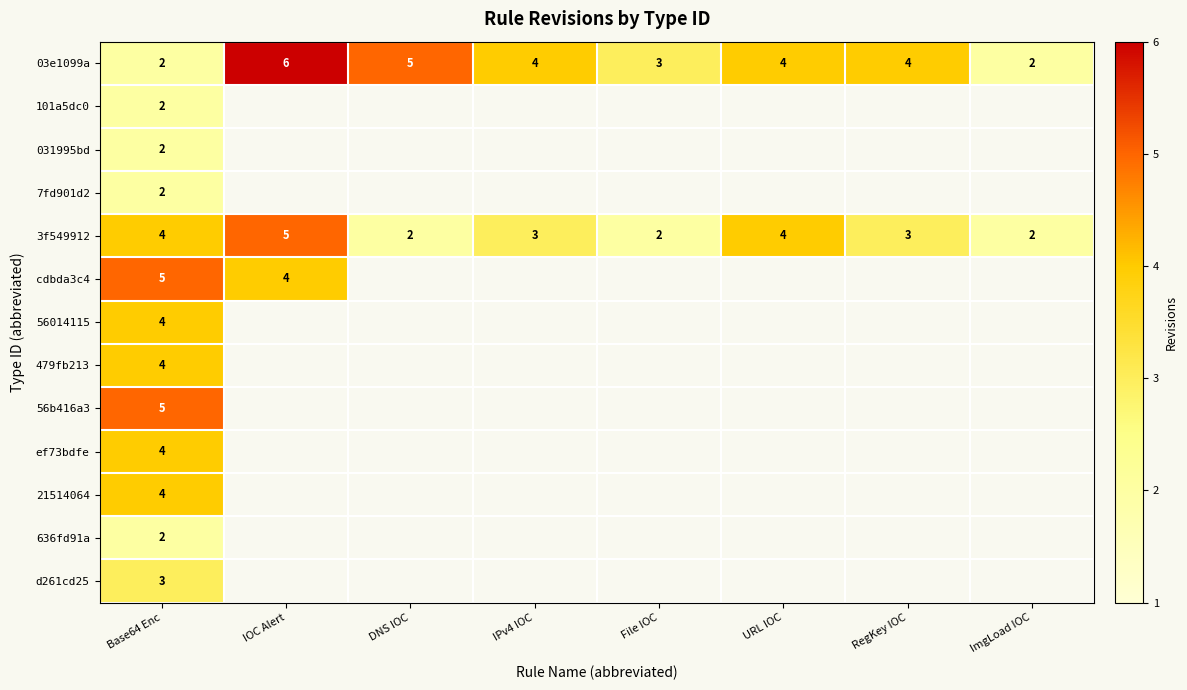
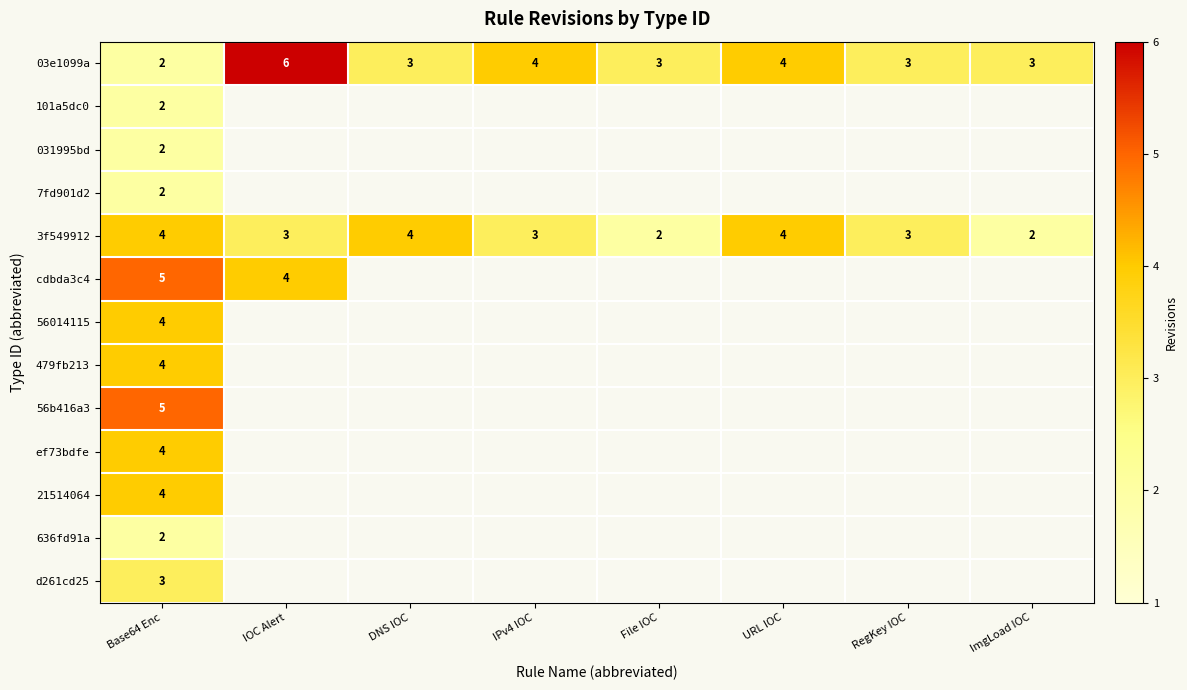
  {
    "03e1099a": {
      "Base64 Enc": 2,
      "IOC Alert": 6,
-     "DNS IOC": 5,
+     "DNS IOC": 3,
      "IPv4 IOC": 4,
      "File IOC": 3,
      "URL IOC": 4,
-     "RegKey IOC": 4,
-     "ImgLoad IOC": 2
+     "RegKey IOC": 3,
+     "ImgLoad IOC": 3
    },
    "101a5dc0": {
      "Base64 Enc": 2
    },
    "031995bd": {
      "Base64 Enc": 2
    },
    "7fd901d2": {
      "Base64 Enc": 2
    },
    "3f549912": {
      "Base64 Enc": 4,
-     "IOC Alert": 5,
-     "DNS IOC": 2,
+     "IOC Alert": 3,
+     "DNS IOC": 4,
      "IPv4 IOC": 3,
      "File IOC": 2,
      "URL IOC": 4,
      "RegKey IOC": 3,
      "ImgLoad IOC": 2
    },
    "cdbda3c4": {
      "Base64 Enc": 5,
      "IOC Alert": 4
    },
    "56014115": {
      "Base64 Enc": 4
    },
    "479fb213": {
      "Base64 Enc": 4
    },
    "56b416a3": {
      "Base64 Enc": 5
    },
    "ef73bdfe": {
      "Base64 Enc": 4
    },
    "21514064": {
      "Base64 Enc": 4
    },
    "636fd91a": {
      "Base64 Enc": 2
    },
    "d261cd25": {
      "Base64 Enc": 3
    }
  }
